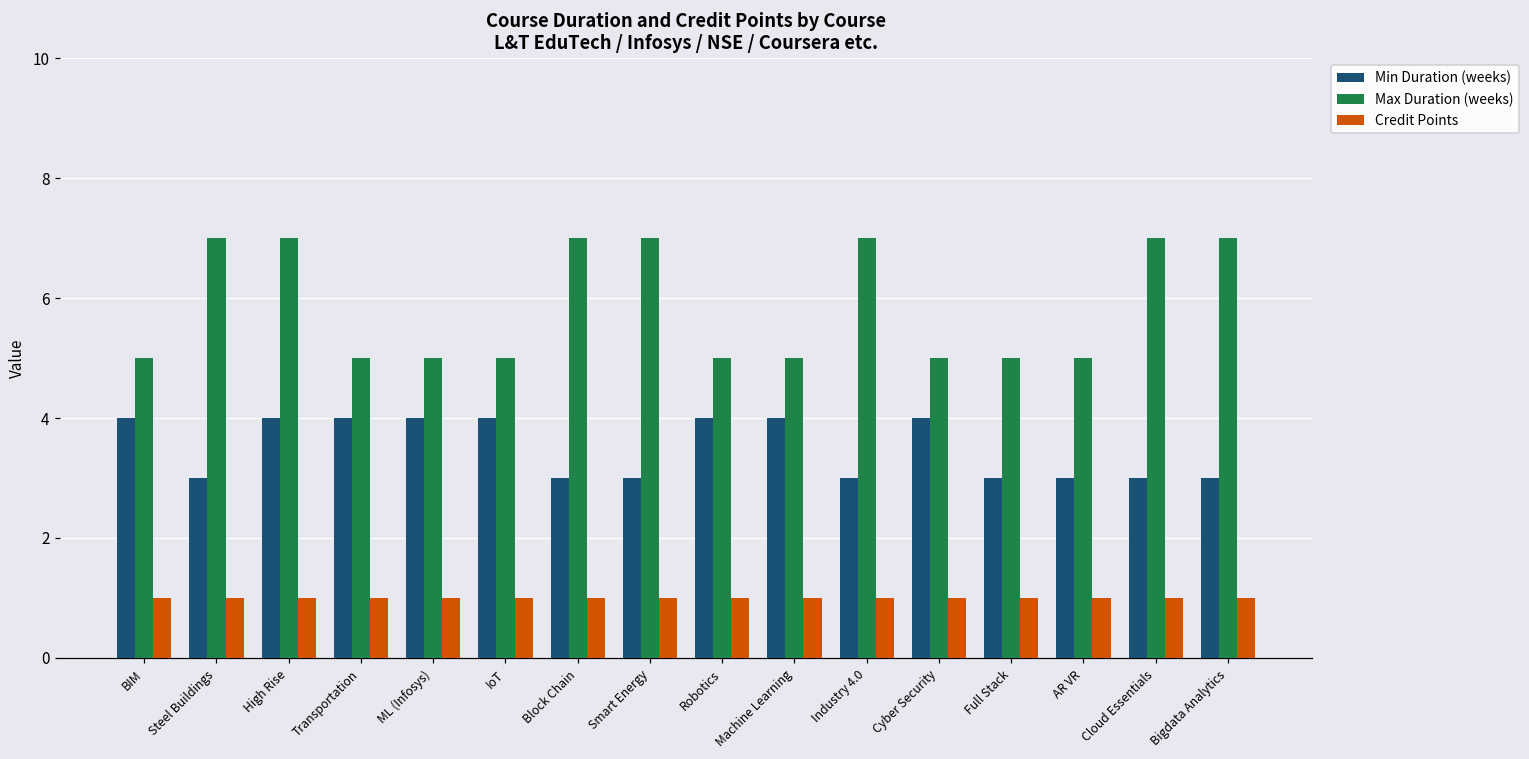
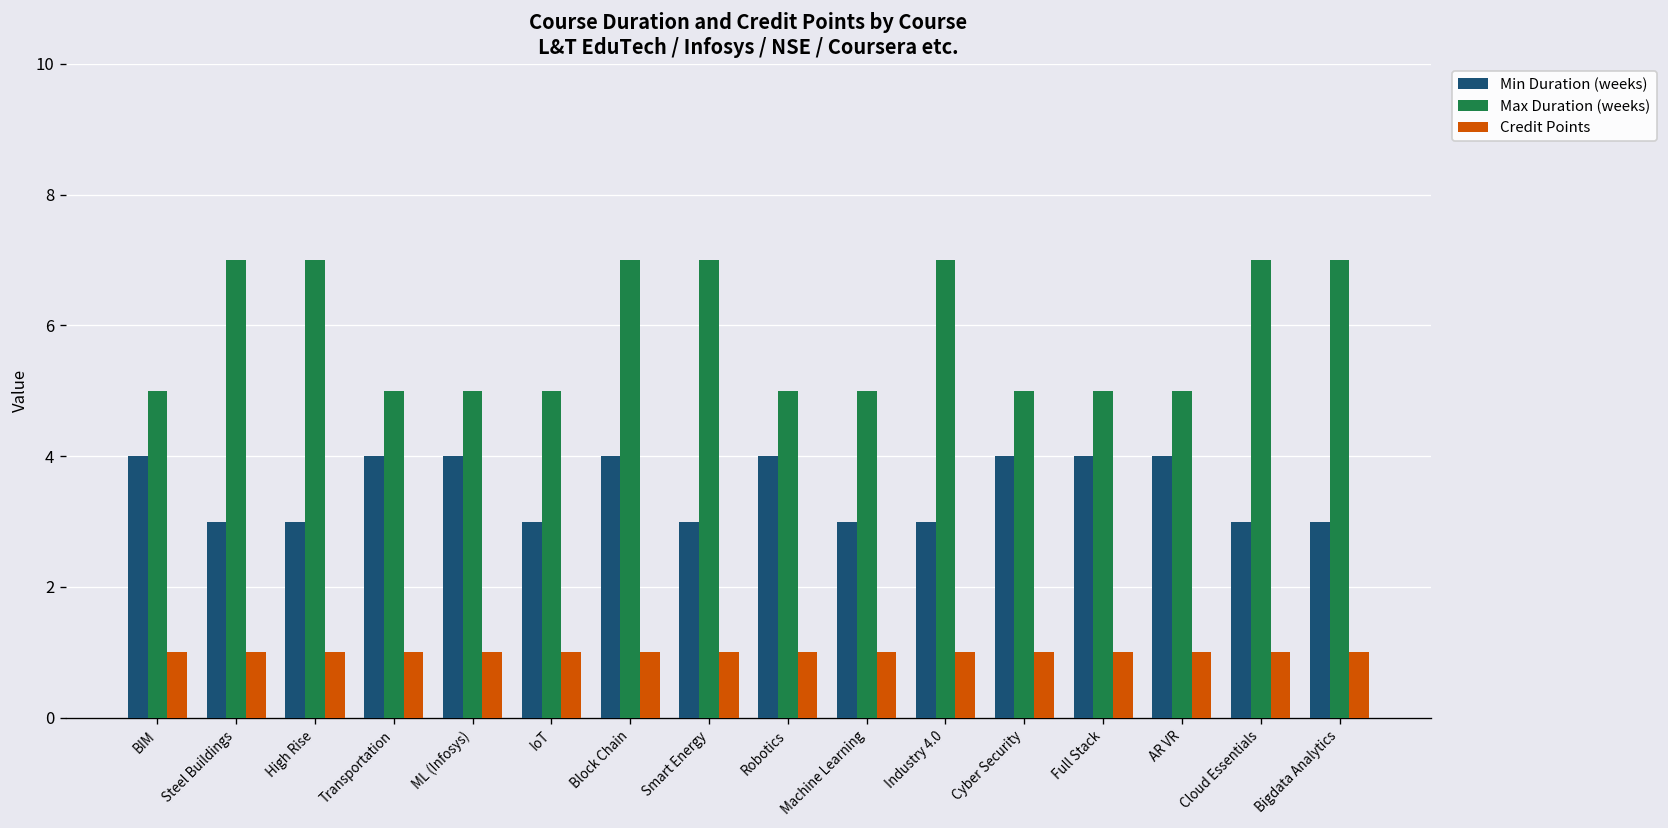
  {
    "Min Duration (weeks)": {
      "BIM": 4,
      "Steel Buildings": 3,
-     "High Rise": 4,
+     "High Rise": 3,
      "Transportation": 4,
      "ML (Infosys)": 4,
-     "IoT": 4,
-     "Block Chain": 3,
+     "IoT": 3,
+     "Block Chain": 4,
      "Smart Energy": 3,
      "Robotics": 4,
-     "Machine Learning": 4,
+     "Machine Learning": 3,
      "Industry 4.0": 3,
      "Cyber Security": 4,
-     "Full Stack": 3,
-     "AR VR": 3,
+     "Full Stack": 4,
+     "AR VR": 4,
      "Cloud Essentials": 3,
      "Bigdata Analytics": 3
    },
    "Max Duration (weeks)": {
      "BIM": 5,
      "Steel Buildings": 7,
      "High Rise": 7,
      "Transportation": 5,
      "ML (Infosys)": 5,
      "IoT": 5,
      "Block Chain": 7,
      "Smart Energy": 7,
      "Robotics": 5,
      "Machine Learning": 5,
      "Industry 4.0": 7,
      "Cyber Security": 5,
      "Full Stack": 5,
      "AR VR": 5,
      "Cloud Essentials": 7,
      "Bigdata Analytics": 7
    },
    "Credit Points": {
      "BIM": 1,
      "Steel Buildings": 1,
      "High Rise": 1,
      "Transportation": 1,
      "ML (Infosys)": 1,
      "IoT": 1,
      "Block Chain": 1,
      "Smart Energy": 1,
      "Robotics": 1,
      "Machine Learning": 1,
      "Industry 4.0": 1,
      "Cyber Security": 1,
      "Full Stack": 1,
      "AR VR": 1,
      "Cloud Essentials": 1,
      "Bigdata Analytics": 1
    }
  }
